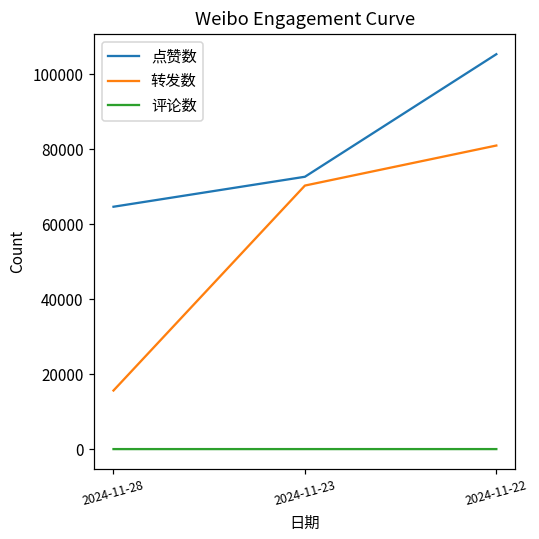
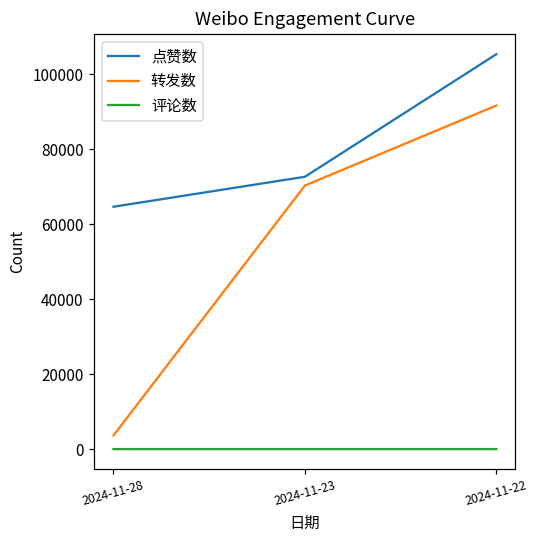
  {
    "点赞数": {
      "2024-11-28": 65000,
      "2024-11-23": 73000,
      "2024-11-22": 105000
    },
    "转发数": {
-     "2024-11-28": 16000,
+     "2024-11-28": 4000,
      "2024-11-23": 70000,
-     "2024-11-22": 81000
+     "2024-11-22": 92000
    },
    "评论数": {
      "2024-11-28": 0,
      "2024-11-23": 0,
      "2024-11-22": 0
    }
  }
